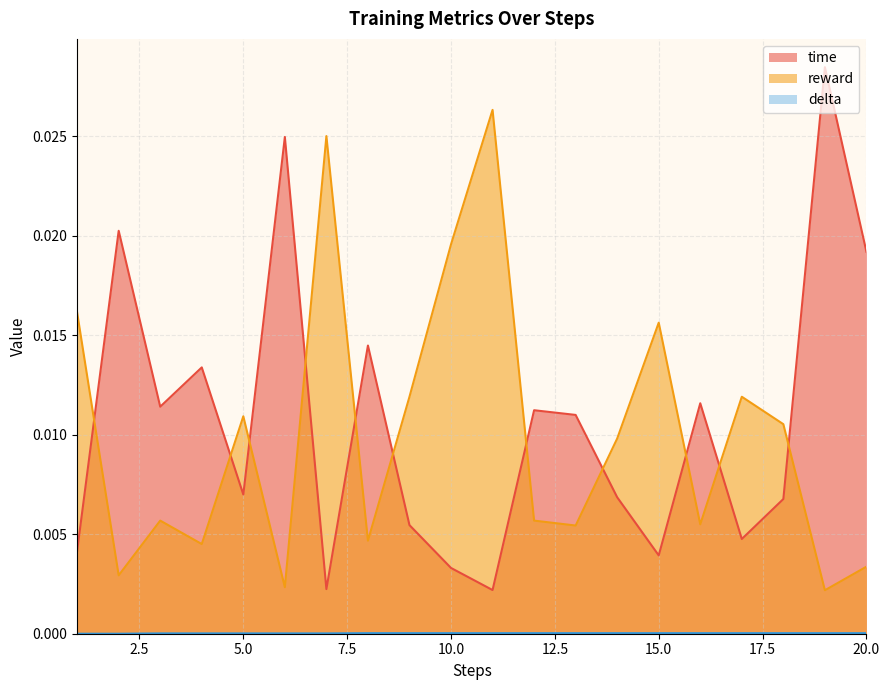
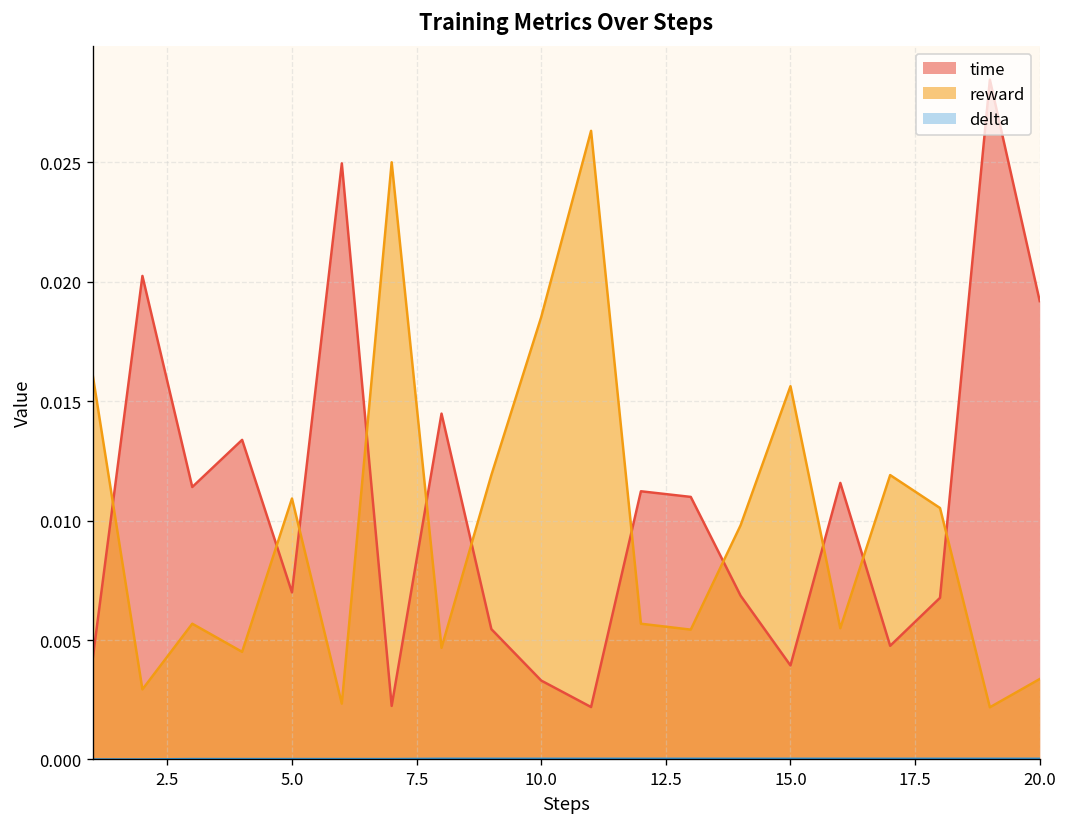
  {
    "time": {
      "5.0": 0.0070,
      "10.0": 0.0033,
      "15.0": 0.0039,
      "20.0": 0.0192
    },
    "reward": {
      "5.0": 0.0109,
-     "10.0": 0.0196,
+     "10.0": 0.0185,
      "15.0": 0.0156,
      "20.0": 0.0034
    },
    "delta": {
      "5.0": 0.0000,
      "10.0": 0.0000,
      "15.0": 0.0000,
      "20.0": 0.0000
    }
  }
